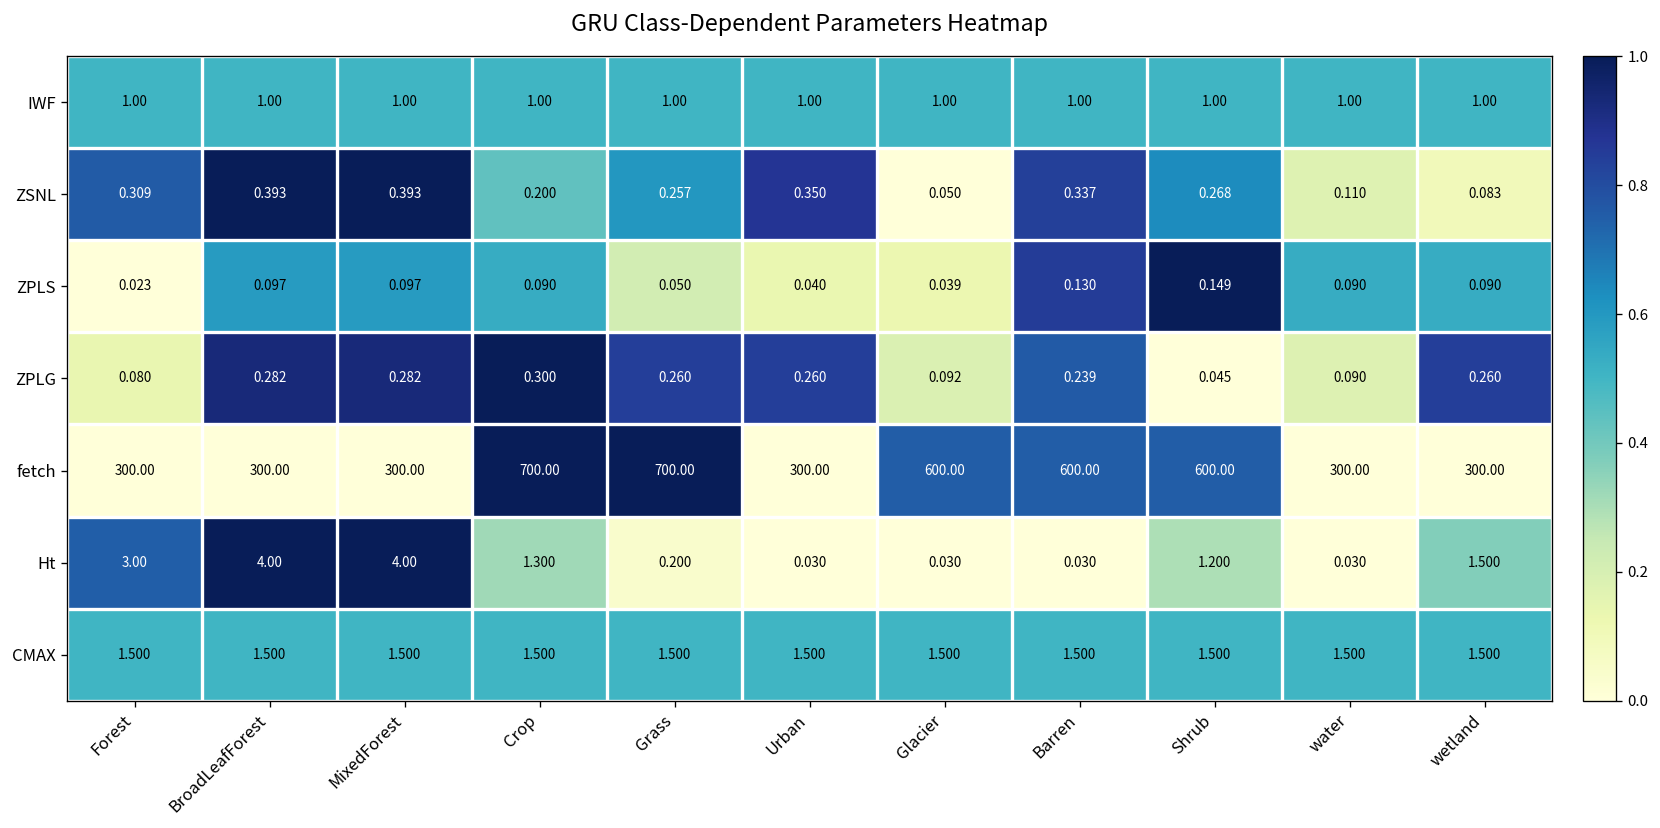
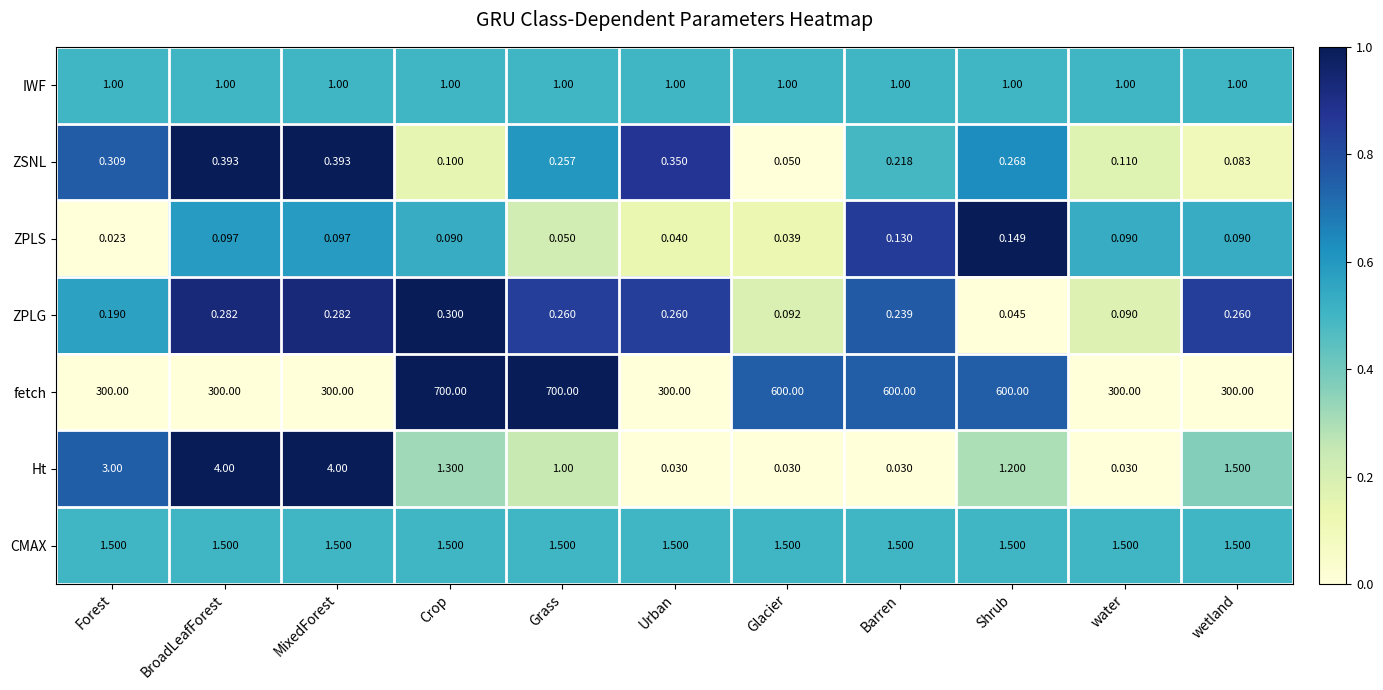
  {
    "IWF": {
      "Forest": 1.00,
      "BroadLeafForest": 1.00,
      "MixedForest": 1.00,
      "Crop": 1.00,
      "Grass": 1.00,
      "Urban": 1.00,
      "Glacier": 1.00,
      "Barren": 1.00,
      "Shrub": 1.00,
      "water": 1.00,
      "wetland": 1.00
    },
    "ZSNL": {
      "Forest": 0.309,
      "BroadLeafForest": 0.393,
      "MixedForest": 0.393,
-     "Crop": 0.200,
+     "Crop": 0.100,
      "Grass": 0.257,
      "Urban": 0.350,
      "Glacier": 0.050,
-     "Barren": 0.337,
+     "Barren": 0.218,
      "Shrub": 0.268,
      "water": 0.110,
      "wetland": 0.083
    },
    "ZPLS": {
      "Forest": 0.023,
      "BroadLeafForest": 0.097,
      "MixedForest": 0.097,
      "Crop": 0.090,
      "Grass": 0.050,
      "Urban": 0.040,
      "Glacier": 0.039,
      "Barren": 0.130,
      "Shrub": 0.149,
      "water": 0.090,
      "wetland": 0.090
    },
    "ZPLG": {
-     "Forest": 0.080,
+     "Forest": 0.190,
      "BroadLeafForest": 0.282,
      "MixedForest": 0.282,
      "Crop": 0.300,
      "Grass": 0.260,
      "Urban": 0.260,
      "Glacier": 0.092,
      "Barren": 0.239,
      "Shrub": 0.045,
      "water": 0.090,
      "wetland": 0.260
    },
    "fetch": {
      "Forest": 300.00,
      "BroadLeafForest": 300.00,
      "MixedForest": 300.00,
      "Crop": 700.00,
      "Grass": 700.00,
      "Urban": 300.00,
      "Glacier": 600.00,
      "Barren": 600.00,
      "Shrub": 600.00,
      "water": 300.00,
      "wetland": 300.00
    },
    "Ht": {
      "Forest": 3.00,
      "BroadLeafForest": 4.00,
      "MixedForest": 4.00,
      "Crop": 1.300,
-     "Grass": 0.200,
+     "Grass": 1.00,
      "Urban": 0.030,
      "Glacier": 0.030,
      "Barren": 0.030,
      "Shrub": 1.200,
      "water": 0.030,
      "wetland": 1.500
    },
    "CMAX": {
      "Forest": 1.500,
      "BroadLeafForest": 1.500,
      "MixedForest": 1.500,
      "Crop": 1.500,
      "Grass": 1.500,
      "Urban": 1.500,
      "Glacier": 1.500,
      "Barren": 1.500,
      "Shrub": 1.500,
      "water": 1.500,
      "wetland": 1.500
    }
  }
